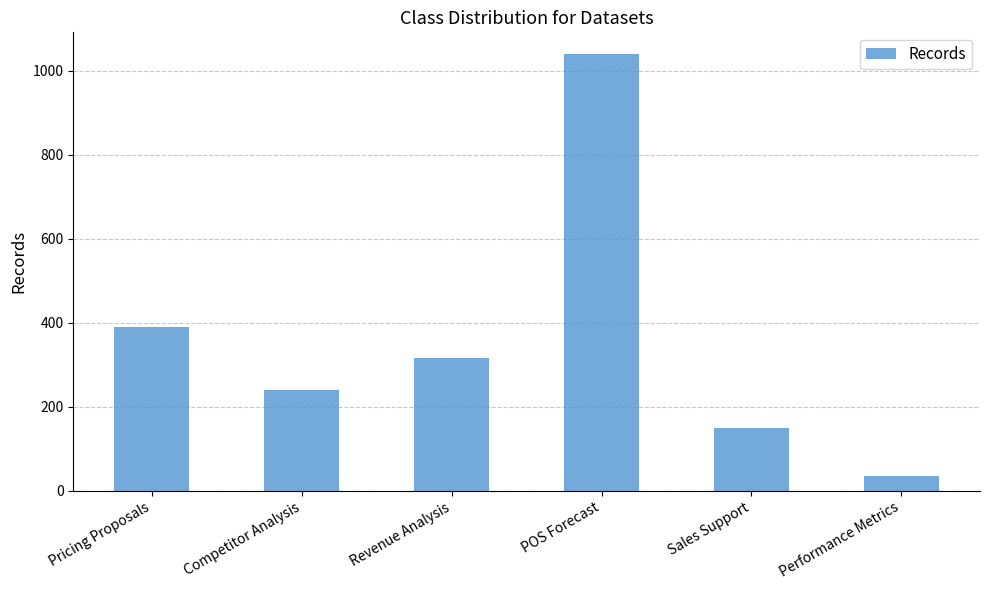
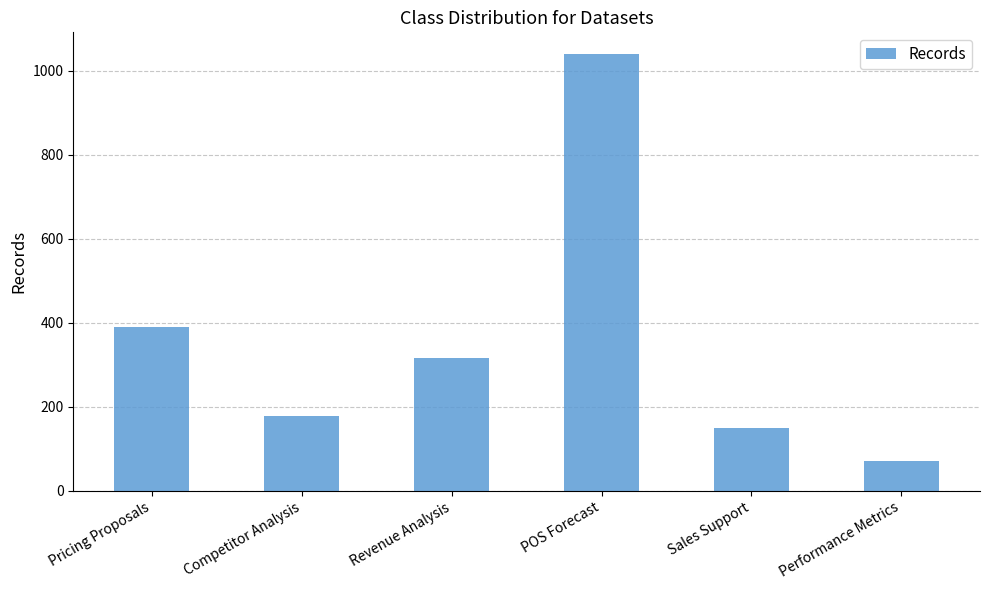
  {
    "Pricing Proposals": 390,
-   "Competitor Analysis": 240,
+   "Competitor Analysis": 180,
    "Revenue Analysis": 320,
    "POS Forecast": 1040,
    "Sales Support": 150,
-   "Performance Metrics": 40
+   "Performance Metrics": 70
  }
